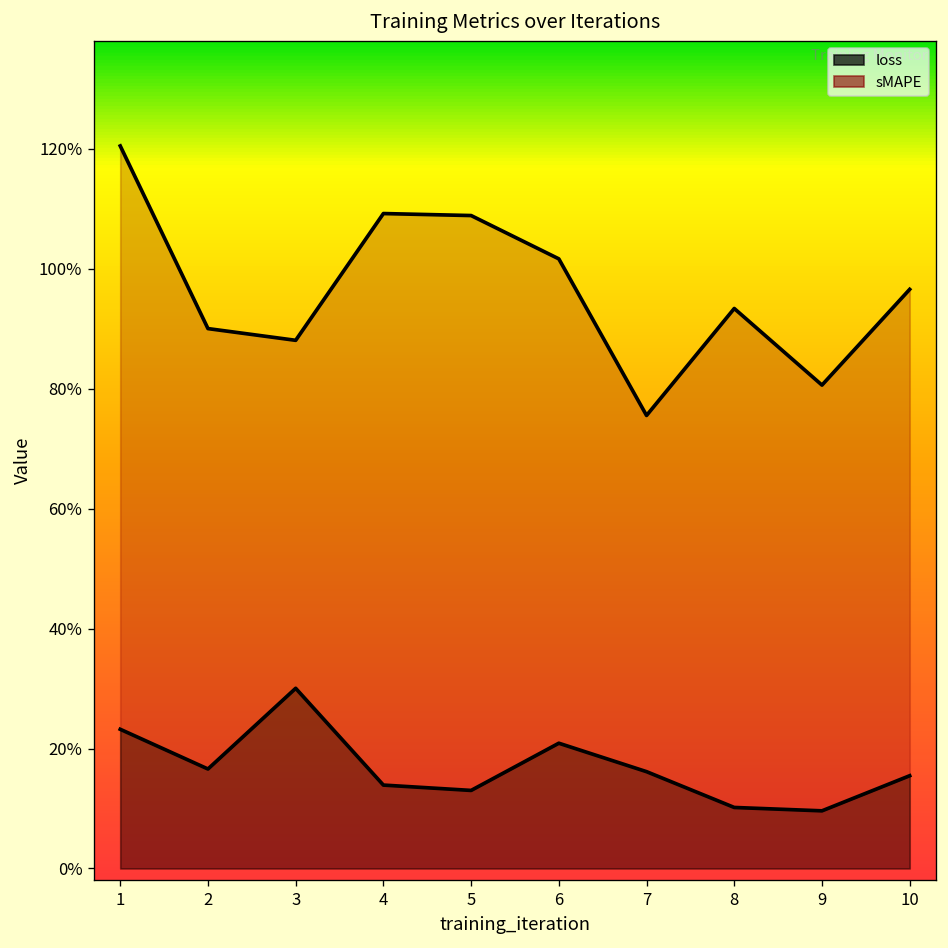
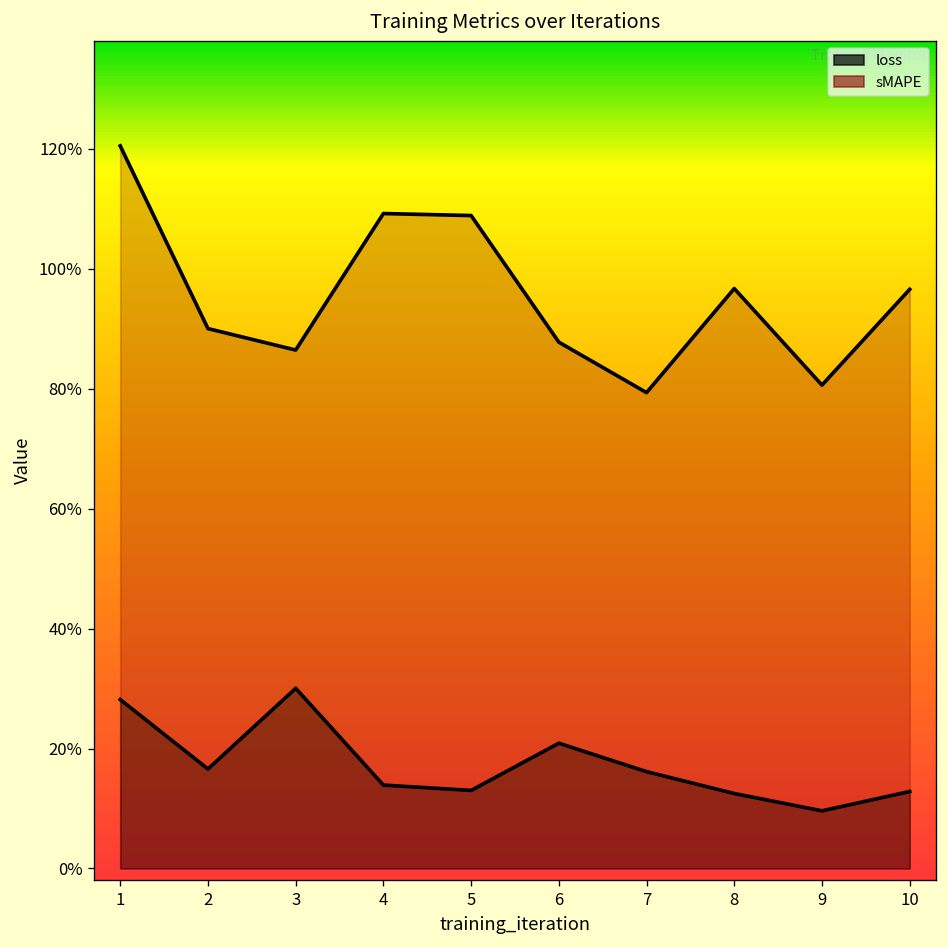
  {
    "loss": {
-     "1": "23%",
+     "1": "28%",
      "2": "17%",
      "3": "30%",
      "4": "14%",
      "5": "13%",
      "6": "21%",
      "7": "16%",
-     "8": "10%",
+     "8": "12%",
      "9": "10%",
-     "10": "15%"
+     "10": "13%"
    },
    "sMAPE": {
      "1": "120%",
      "2": "90%",
-     "3": "88%",
+     "3": "86%",
      "4": "109%",
      "5": "109%",
-     "6": "102%",
-     "7": "76%",
-     "8": "93%",
+     "6": "88%",
+     "7": "79%",
+     "8": "97%",
      "9": "81%",
      "10": "97%"
    }
  }
